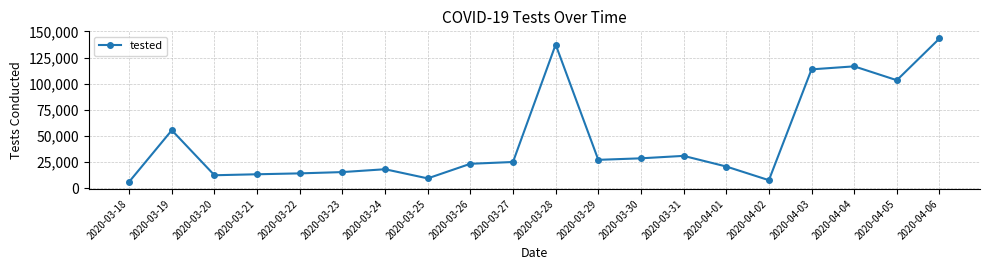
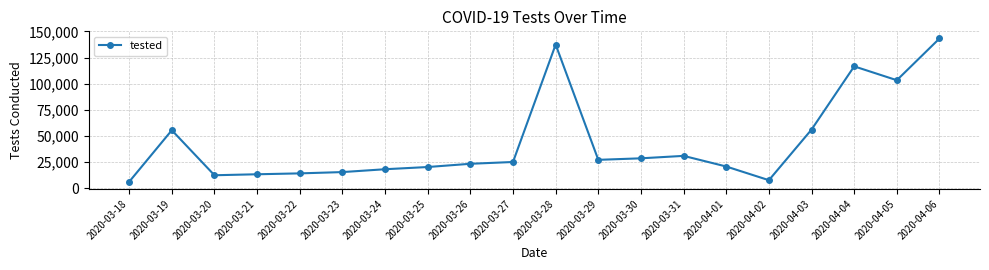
  {
    "2020-03-18": "6,000",
    "2020-03-19": "56,000",
    "2020-03-20": "13,000",
    "2020-03-21": "13,000",
    "2020-03-22": "14,000",
    "2020-03-23": "16,000",
    "2020-03-24": "18,000",
-   "2020-03-25": "10,000",
+   "2020-03-25": "20,000",
    "2020-03-26": "23,000",
    "2020-03-27": "25,000",
    "2020-03-28": "137,000",
    "2020-03-29": "27,000",
    "2020-03-30": "29,000",
    "2020-03-31": "31,000",
    "2020-04-01": "21,000",
    "2020-04-02": "8,000",
-   "2020-04-03": "114,000",
+   "2020-04-03": "56,000",
    "2020-04-04": "117,000",
    "2020-04-05": "103,000",
    "2020-04-06": "143,000"
  }
